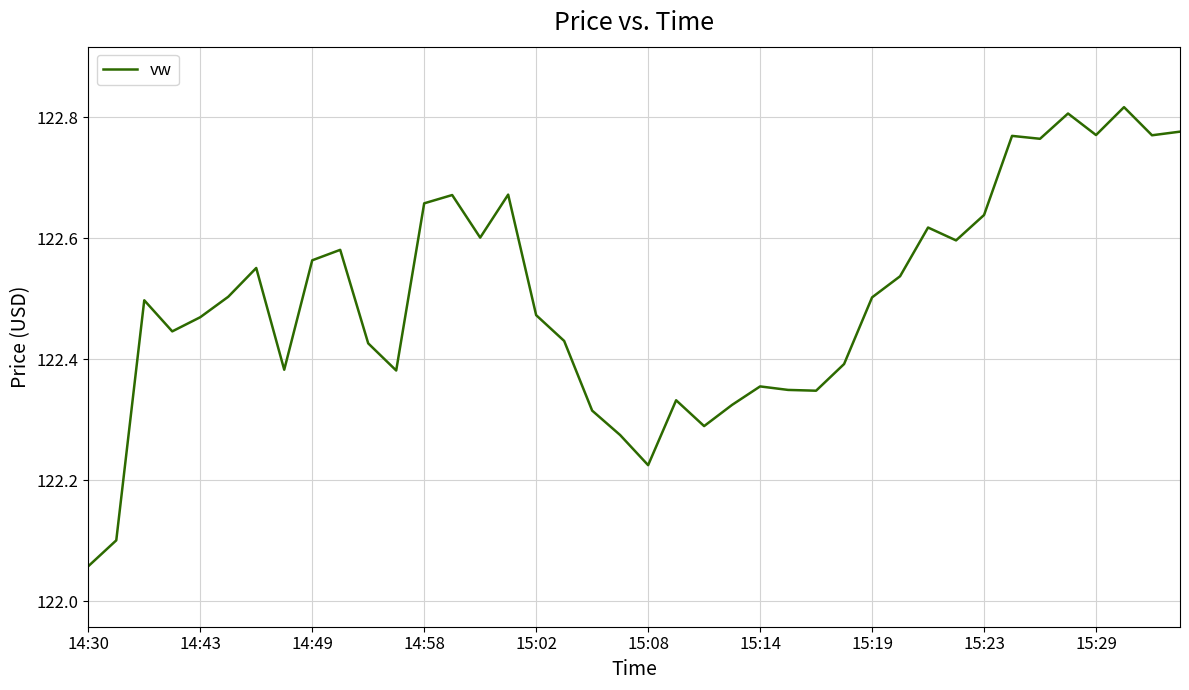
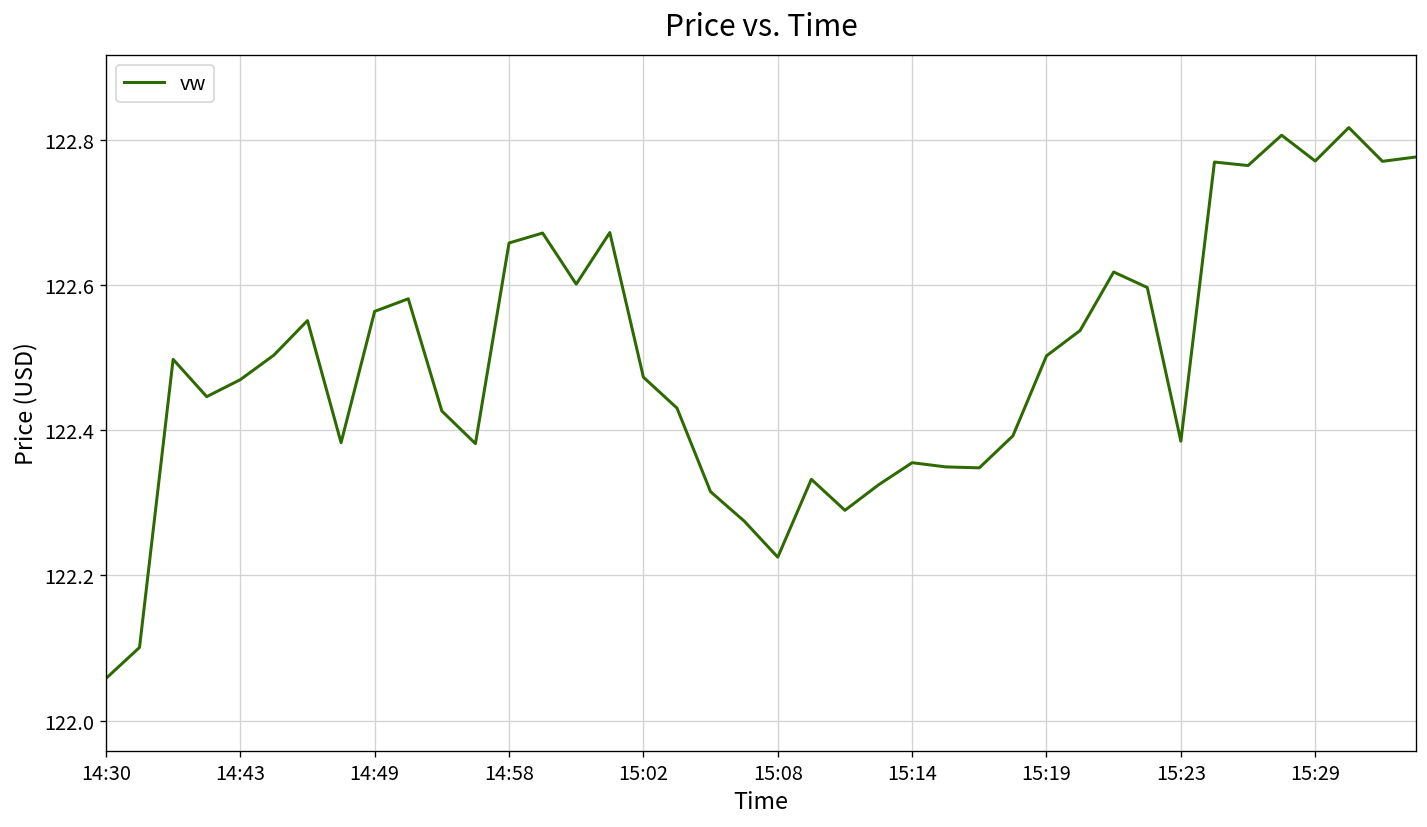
  {
    "14:30": 122.06,
    "14:43": 122.47,
    "14:49": 122.56,
    "14:58": 122.66,
    "15:02": 122.47,
    "15:08": 122.23,
    "15:14": 122.36,
    "15:19": 122.50,
-   "15:23": 122.64,
+   "15:23": 122.38,
    "15:29": 122.77
  }
